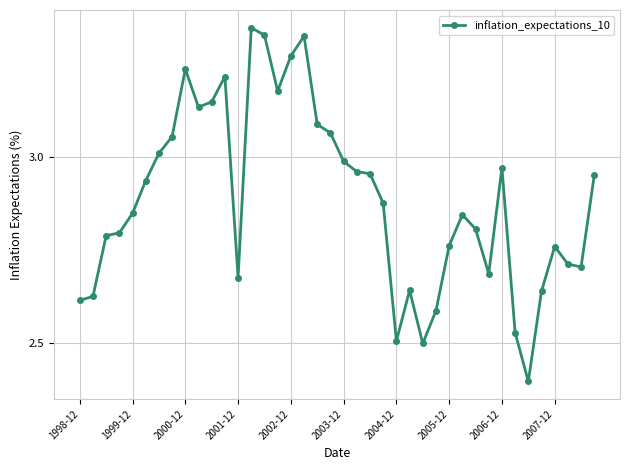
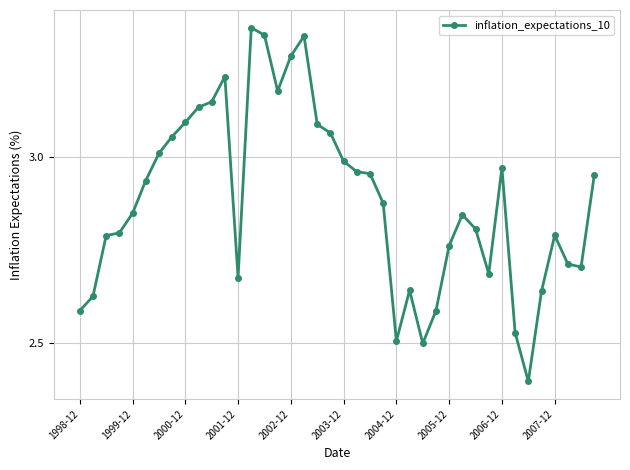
  {
-   "1998-12": 2.61,
+   "1998-12": 2.59,
    "1999-12": 2.85,
-   "2000-12": 3.24,
+   "2000-12": 3.09,
    "2001-12": 2.68,
    "2002-12": 3.27,
    "2003-12": 2.99,
    "2004-12": 2.51,
    "2005-12": 2.76,
    "2006-12": 2.97,
-   "2007-12": 2.76
+   "2007-12": 2.79
  }
